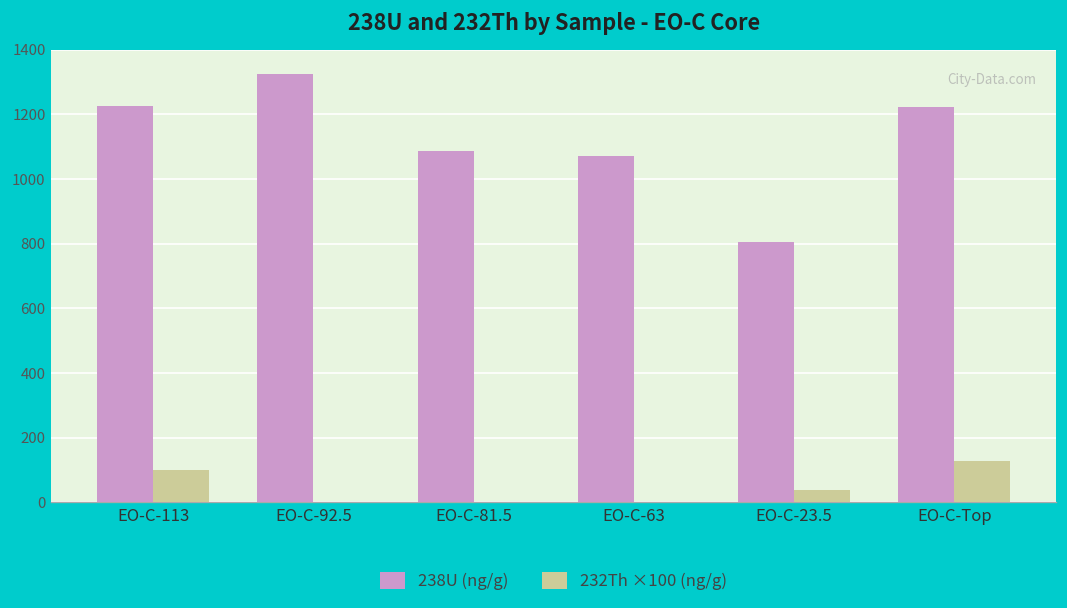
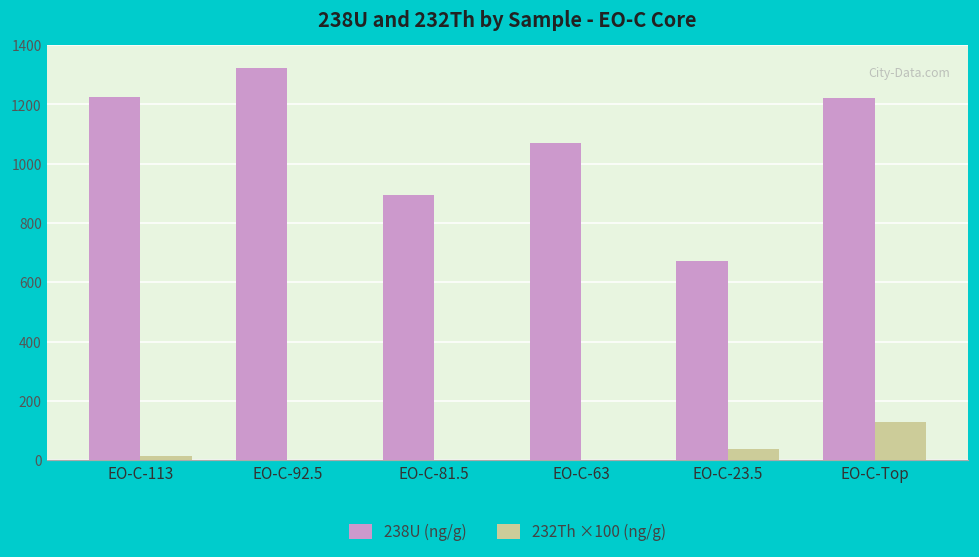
  {
    "238U (ng/g)": {
      "EO-C-113": 1230,
      "EO-C-92.5": 1320,
-     "EO-C-81.5": 1090,
+     "EO-C-81.5": 890,
      "EO-C-63": 1070,
-     "EO-C-23.5": 800,
+     "EO-C-23.5": 670,
      "EO-C-Top": 1220
    },
    "232Th ×100 (ng/g)": {
-     "EO-C-113": 100,
+     "EO-C-113": 10,
      "EO-C-23.5": 40,
      "EO-C-Top": 130
    }
  }
